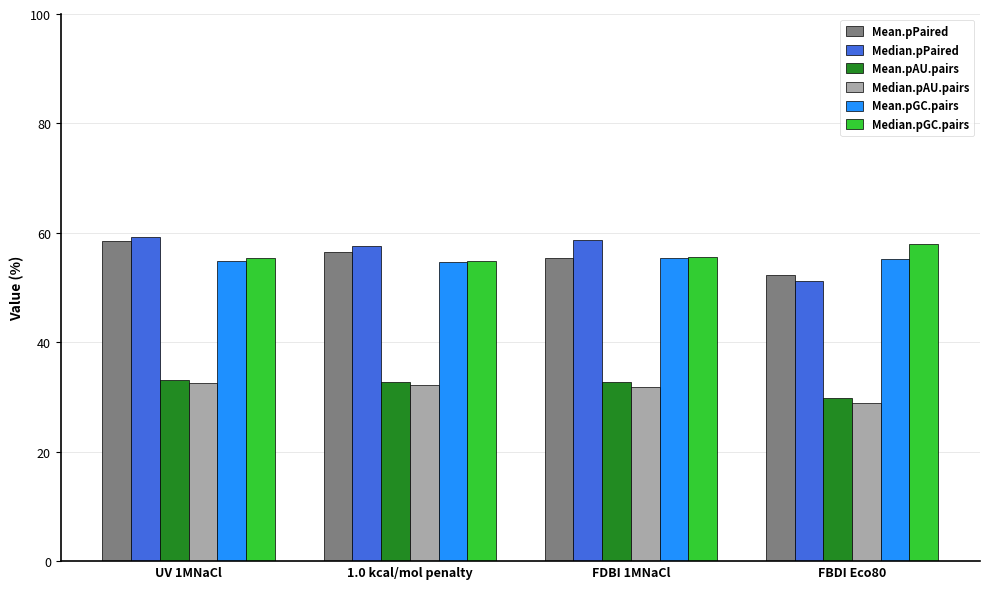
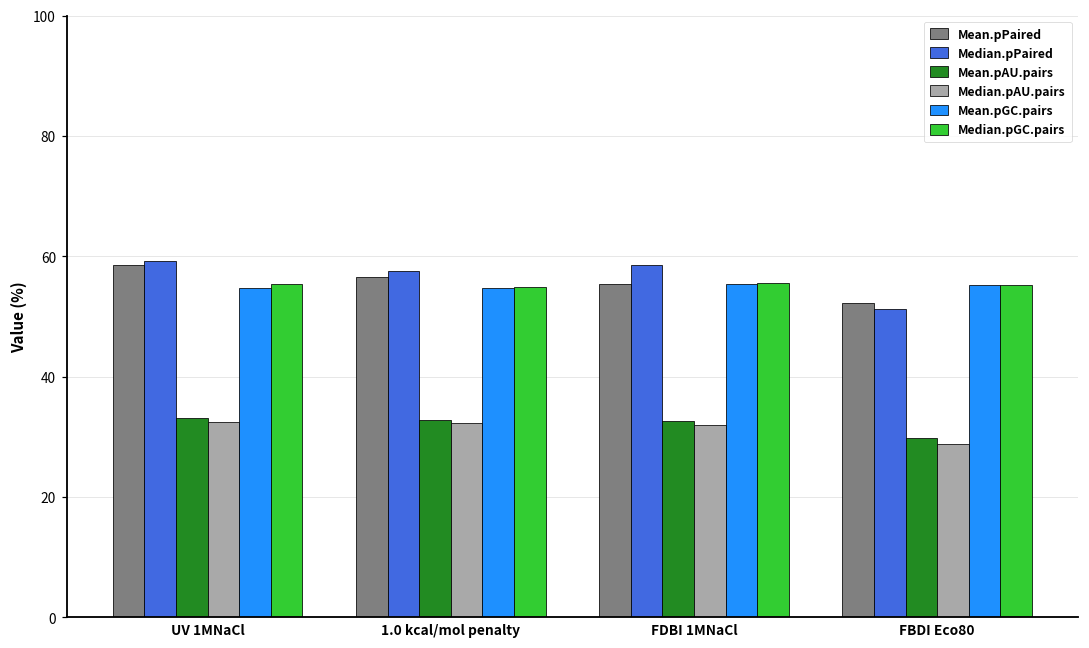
  {
    "Mean.pPaired": {
      "UV 1MNaCl": 58,
      "1.0 kcal/mol penalty": 57,
      "FDBI 1MNaCl": 55,
      "FBDI Eco80": 52
    },
    "Median.pPaired": {
      "UV 1MNaCl": 59,
      "1.0 kcal/mol penalty": 58,
      "FDBI 1MNaCl": 59,
      "FBDI Eco80": 51
    },
    "Mean.pAU.pairs": {
      "UV 1MNaCl": 33,
      "1.0 kcal/mol penalty": 33,
      "FDBI 1MNaCl": 33,
      "FBDI Eco80": 30
    },
    "Median.pAU.pairs": {
      "UV 1MNaCl": 32,
      "1.0 kcal/mol penalty": 32,
      "FDBI 1MNaCl": 32,
      "FBDI Eco80": 29
    },
    "Mean.pGC.pairs": {
      "UV 1MNaCl": 55,
      "1.0 kcal/mol penalty": 55,
      "FDBI 1MNaCl": 55,
      "FBDI Eco80": 55
    },
    "Median.pGC.pairs": {
      "UV 1MNaCl": 55,
      "1.0 kcal/mol penalty": 55,
      "FDBI 1MNaCl": 56,
-     "FBDI Eco80": 58
+     "FBDI Eco80": 55
    }
  }
